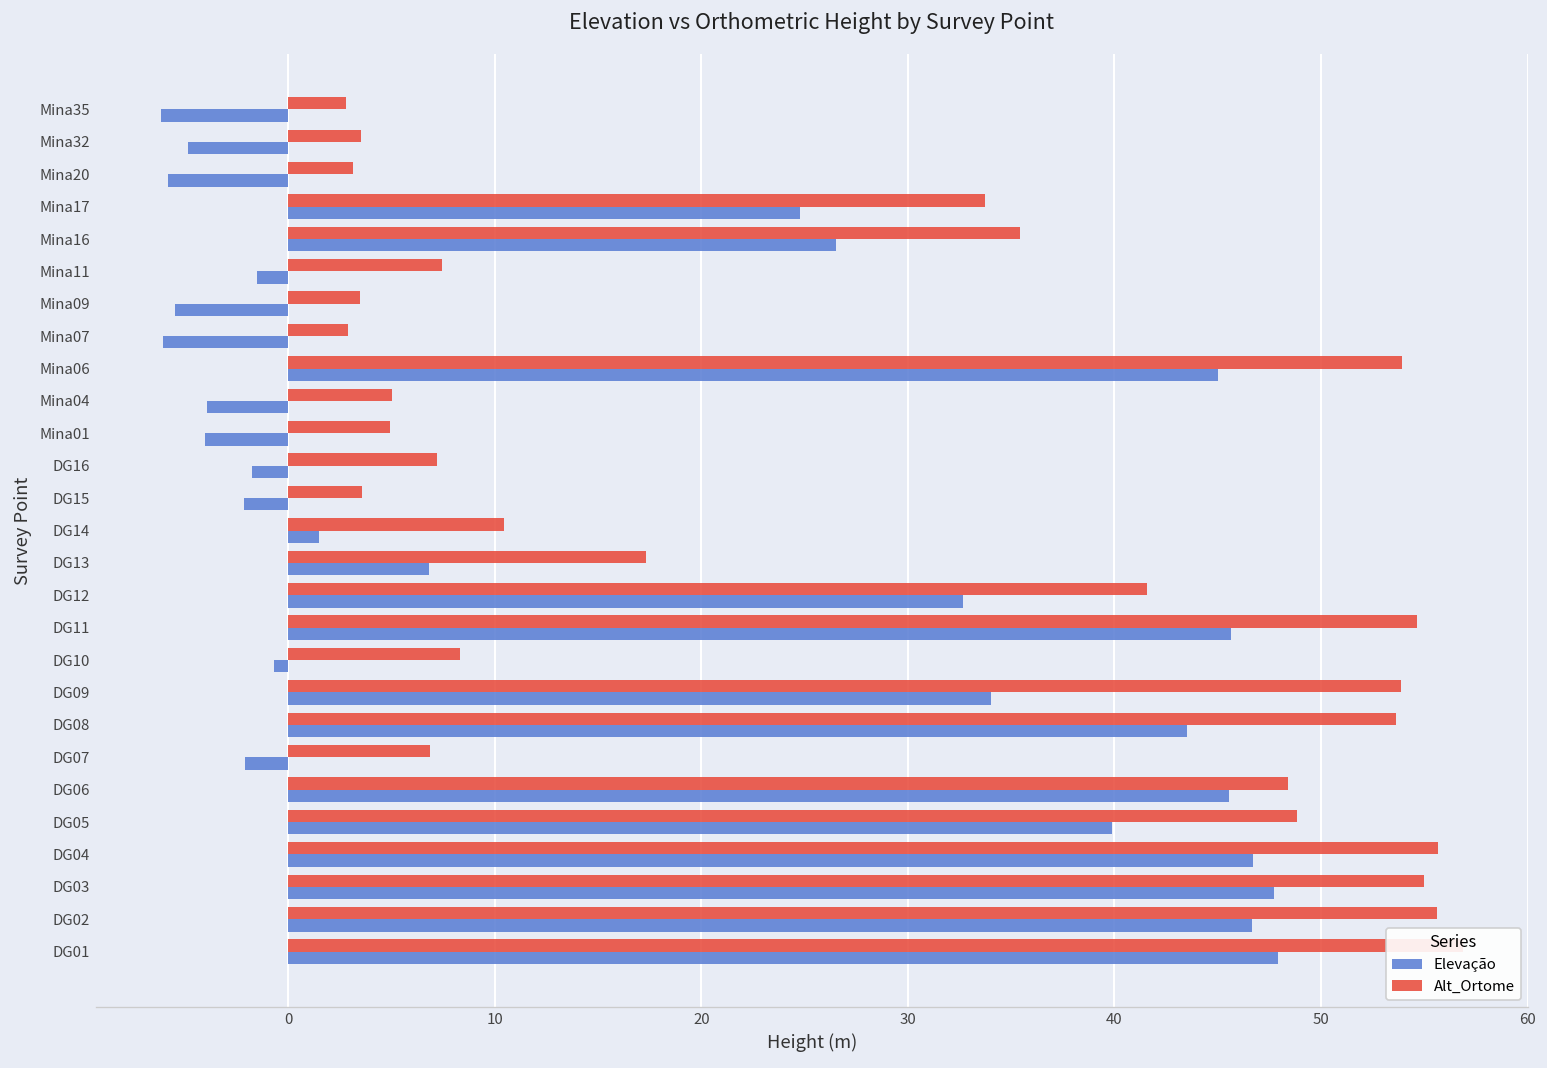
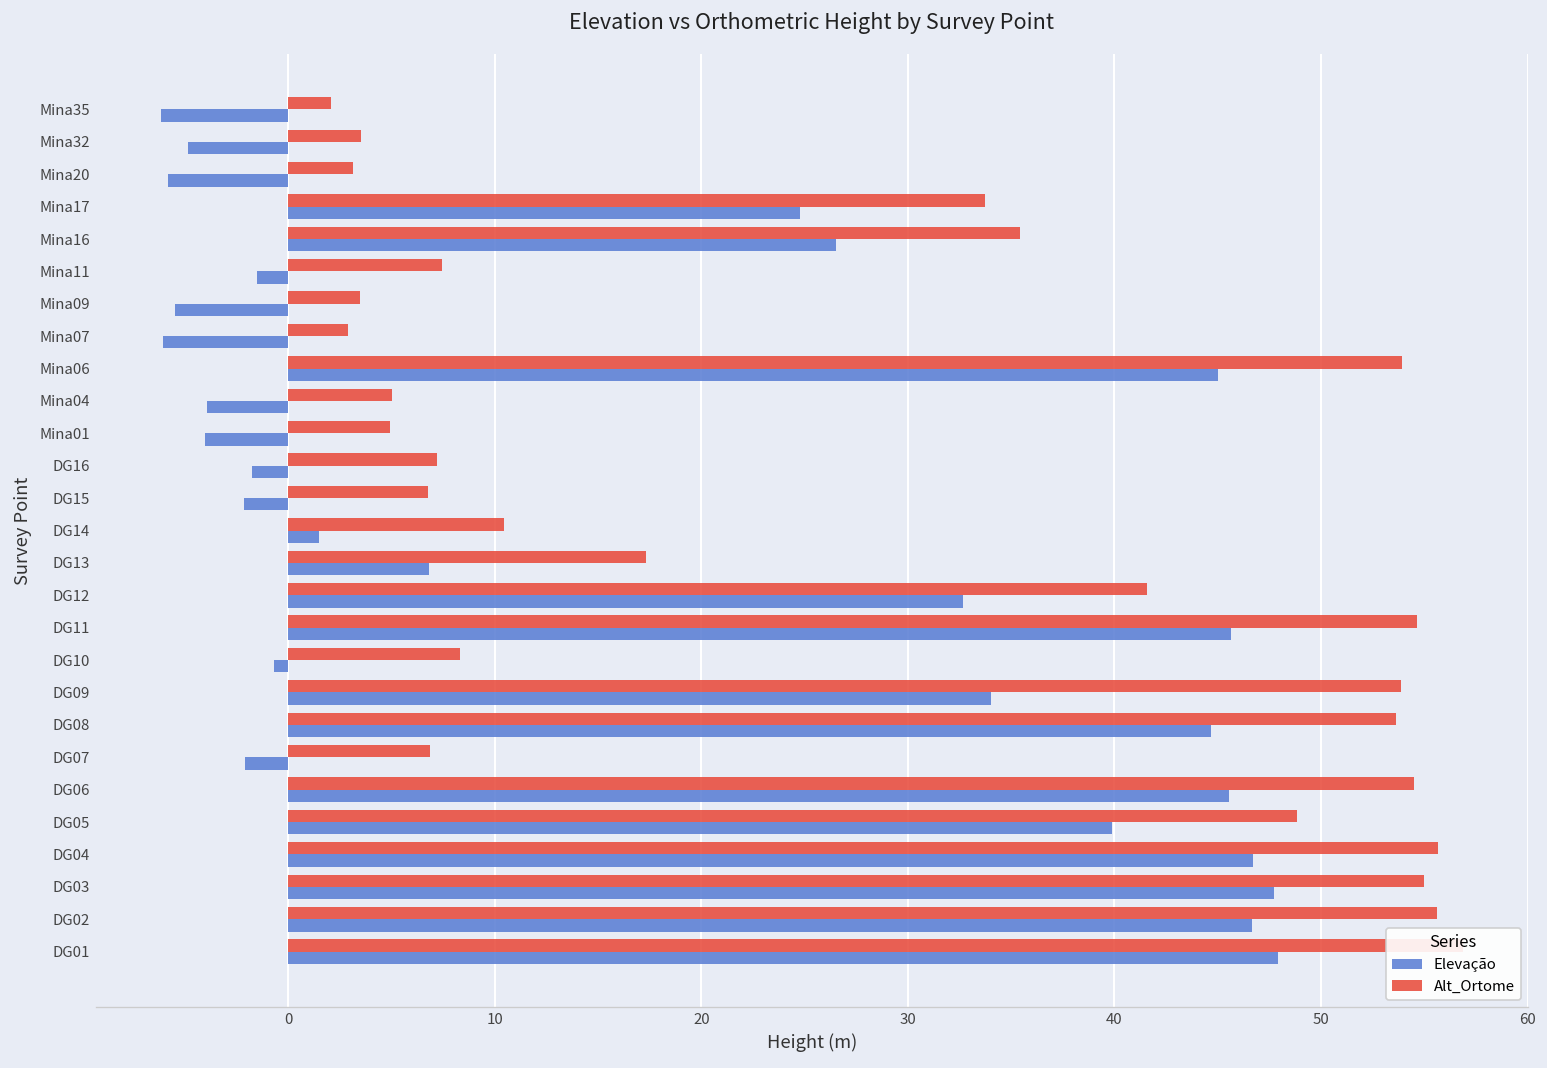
  {
    "Elevação": {
      "Mina35": -6.2,
      "Mina32": -4.8,
      "Mina20": -5.8,
      "Mina17": 24.8,
      "Mina16": 26.5,
      "Mina11": -1.5,
      "Mina09": -5.5,
      "Mina07": -6.0,
      "Mina06": 45.0,
      "Mina04": -3.9,
      "Mina01": -4.0,
      "DG16": -1.7,
      "DG15": -2.1,
      "DG14": 1.5,
      "DG13": 6.8,
      "DG12": 32.7,
      "DG11": 45.7,
      "DG10": -0.7,
      "DG09": 34.0,
-     "DG08": 43.5,
+     "DG08": 44.7,
      "DG07": -2.1,
      "DG06": 45.6,
      "DG05": 39.9,
      "DG04": 46.7,
      "DG03": 47.8,
      "DG02": 46.7,
      "DG01": 47.9
    },
    "Alt_Ortome": {
-     "Mina35": 2.8,
+     "Mina35": 2.1,
      "Mina32": 3.5,
      "Mina20": 3.1,
      "Mina17": 33.7,
      "Mina16": 35.5,
      "Mina11": 7.4,
      "Mina09": 3.5,
      "Mina07": 2.9,
      "Mina06": 53.9,
      "Mina04": 5.0,
      "Mina01": 4.9,
      "DG16": 7.2,
-     "DG15": 3.6,
+     "DG15": 6.8,
      "DG14": 10.4,
      "DG13": 17.3,
      "DG12": 41.6,
      "DG11": 54.6,
      "DG10": 8.3,
      "DG09": 53.9,
      "DG08": 53.6,
      "DG07": 6.8,
-     "DG06": 48.4,
+     "DG06": 54.5,
      "DG05": 48.8,
      "DG04": 55.7,
      "DG03": 55.0,
      "DG02": 55.6
    }
  }
